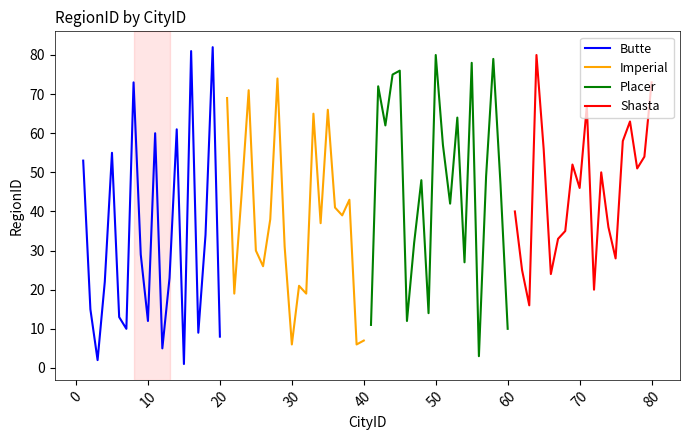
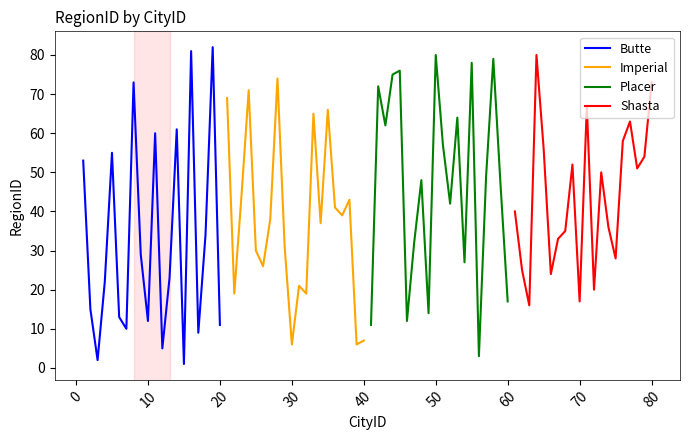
  {
    "Butte": {
      "10": 12,
-     "20": 8
+     "20": 11
    },
    "Imperial": {
      "30": 6,
      "40": 7
    },
    "Placer": {
      "50": 80,
-     "60": 10
+     "60": 17
    },
    "Shasta": {
-     "70": 46
+     "70": 17
    }
  }
